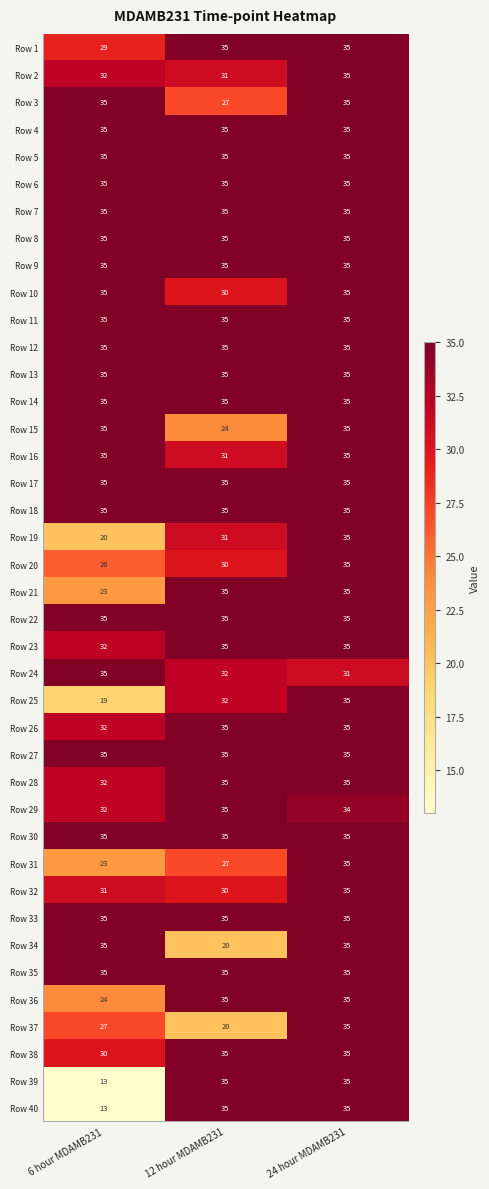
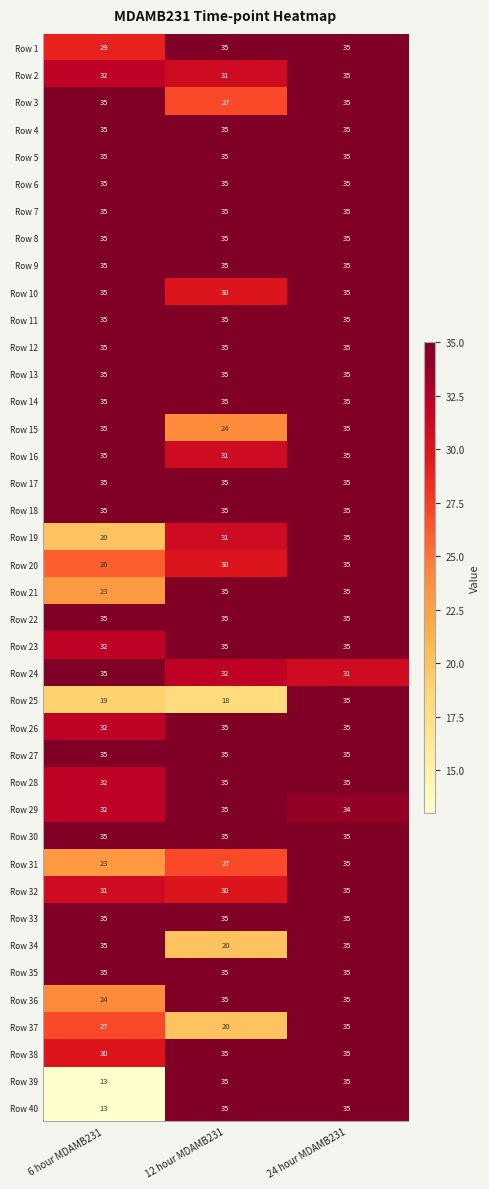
  {
    "Row 1": {
      "6 hour MDAMB231": 29,
      "12 hour MDAMB231": 35,
      "24 hour MDAMB231": 35
    },
    "Row 2": {
      "6 hour MDAMB231": 32,
      "12 hour MDAMB231": 31,
      "24 hour MDAMB231": 35
    },
    "Row 3": {
      "6 hour MDAMB231": 35,
      "12 hour MDAMB231": 27,
      "24 hour MDAMB231": 35
    },
    "Row 4": {
      "6 hour MDAMB231": 35,
      "12 hour MDAMB231": 35,
      "24 hour MDAMB231": 35
    },
    "Row 5": {
      "6 hour MDAMB231": 35,
      "12 hour MDAMB231": 35,
      "24 hour MDAMB231": 35
    },
    "Row 6": {
      "6 hour MDAMB231": 35,
      "12 hour MDAMB231": 35,
      "24 hour MDAMB231": 35
    },
    "Row 7": {
      "6 hour MDAMB231": 35,
      "12 hour MDAMB231": 35,
      "24 hour MDAMB231": 35
    },
    "Row 8": {
      "6 hour MDAMB231": 35,
      "12 hour MDAMB231": 35,
      "24 hour MDAMB231": 35
    },
    "Row 9": {
      "6 hour MDAMB231": 35,
      "12 hour MDAMB231": 35,
      "24 hour MDAMB231": 35
    },
    "Row 10": {
      "6 hour MDAMB231": 35,
      "12 hour MDAMB231": 30,
      "24 hour MDAMB231": 35
    },
    "Row 11": {
      "6 hour MDAMB231": 35,
      "12 hour MDAMB231": 35,
      "24 hour MDAMB231": 35
    },
    "Row 12": {
      "6 hour MDAMB231": 35,
      "12 hour MDAMB231": 35,
      "24 hour MDAMB231": 35
    },
    "Row 13": {
      "6 hour MDAMB231": 35,
      "12 hour MDAMB231": 35,
      "24 hour MDAMB231": 35
    },
    "Row 14": {
      "6 hour MDAMB231": 35,
      "12 hour MDAMB231": 35,
      "24 hour MDAMB231": 35
    },
    "Row 15": {
      "6 hour MDAMB231": 35,
      "12 hour MDAMB231": 24,
      "24 hour MDAMB231": 35
    },
    "Row 16": {
      "6 hour MDAMB231": 35,
      "12 hour MDAMB231": 31,
      "24 hour MDAMB231": 35
    },
    "Row 17": {
      "6 hour MDAMB231": 35,
      "12 hour MDAMB231": 35,
      "24 hour MDAMB231": 35
    },
    "Row 18": {
      "6 hour MDAMB231": 35,
      "12 hour MDAMB231": 35,
      "24 hour MDAMB231": 35
    },
    "Row 19": {
      "6 hour MDAMB231": 20,
      "12 hour MDAMB231": 31,
      "24 hour MDAMB231": 35
    },
    "Row 20": {
      "6 hour MDAMB231": 26,
      "12 hour MDAMB231": 30,
      "24 hour MDAMB231": 35
    },
    "Row 21": {
      "6 hour MDAMB231": 23,
      "12 hour MDAMB231": 35,
      "24 hour MDAMB231": 35
    },
    "Row 22": {
      "6 hour MDAMB231": 35,
      "12 hour MDAMB231": 35,
      "24 hour MDAMB231": 35
    },
    "Row 23": {
      "6 hour MDAMB231": 32,
      "12 hour MDAMB231": 35,
      "24 hour MDAMB231": 35
    },
    "Row 24": {
      "6 hour MDAMB231": 35,
      "12 hour MDAMB231": 32,
      "24 hour MDAMB231": 31
    },
    "Row 25": {
      "6 hour MDAMB231": 19,
-     "12 hour MDAMB231": 32,
+     "12 hour MDAMB231": 18,
      "24 hour MDAMB231": 35
    },
    "Row 26": {
      "6 hour MDAMB231": 32,
      "12 hour MDAMB231": 35,
      "24 hour MDAMB231": 35
    },
    "Row 27": {
      "6 hour MDAMB231": 35,
      "12 hour MDAMB231": 35,
      "24 hour MDAMB231": 35
    },
    "Row 28": {
      "6 hour MDAMB231": 32,
      "12 hour MDAMB231": 35,
      "24 hour MDAMB231": 35
    },
    "Row 29": {
      "6 hour MDAMB231": 32,
      "12 hour MDAMB231": 35,
      "24 hour MDAMB231": 34
    },
    "Row 30": {
      "6 hour MDAMB231": 35,
      "12 hour MDAMB231": 35,
      "24 hour MDAMB231": 35
    },
    "Row 31": {
      "6 hour MDAMB231": 23,
      "12 hour MDAMB231": 27,
      "24 hour MDAMB231": 35
    },
    "Row 32": {
      "6 hour MDAMB231": 31,
      "12 hour MDAMB231": 30,
      "24 hour MDAMB231": 35
    },
    "Row 33": {
      "6 hour MDAMB231": 35,
      "12 hour MDAMB231": 35,
      "24 hour MDAMB231": 35
    },
    "Row 34": {
      "6 hour MDAMB231": 35,
      "12 hour MDAMB231": 20,
      "24 hour MDAMB231": 35
    },
    "Row 35": {
      "6 hour MDAMB231": 35,
      "12 hour MDAMB231": 35,
      "24 hour MDAMB231": 35
    },
    "Row 36": {
      "6 hour MDAMB231": 24,
      "12 hour MDAMB231": 35,
      "24 hour MDAMB231": 35
    },
    "Row 37": {
      "6 hour MDAMB231": 27,
      "12 hour MDAMB231": 20,
      "24 hour MDAMB231": 35
    },
    "Row 38": {
      "6 hour MDAMB231": 30,
      "12 hour MDAMB231": 35,
      "24 hour MDAMB231": 35
    },
    "Row 39": {
      "6 hour MDAMB231": 13,
      "12 hour MDAMB231": 35,
      "24 hour MDAMB231": 35
    },
    "Row 40": {
      "6 hour MDAMB231": 13,
      "12 hour MDAMB231": 35,
      "24 hour MDAMB231": 35
    }
  }
